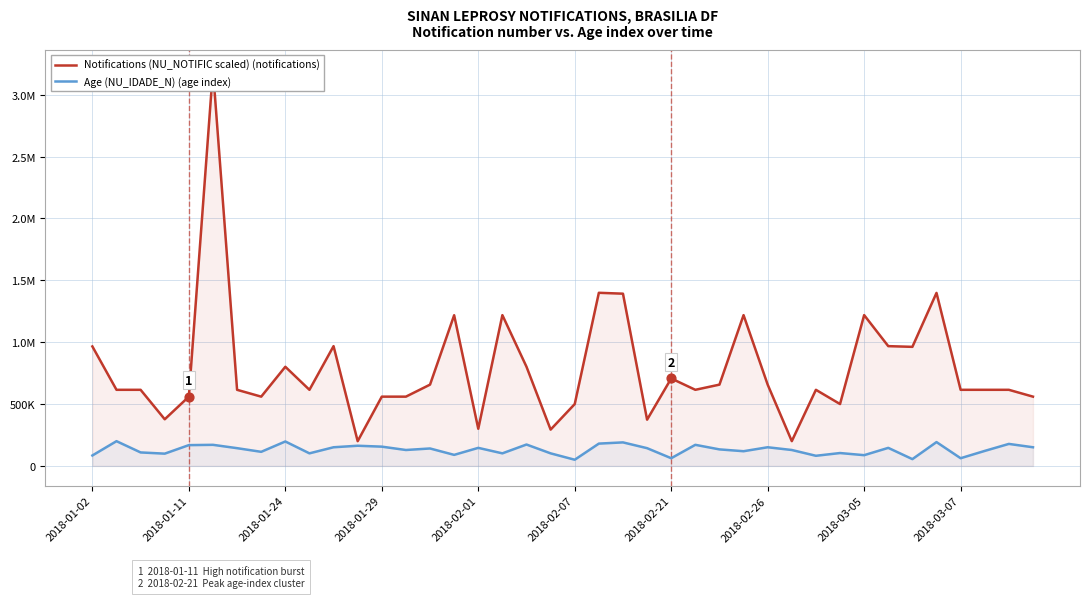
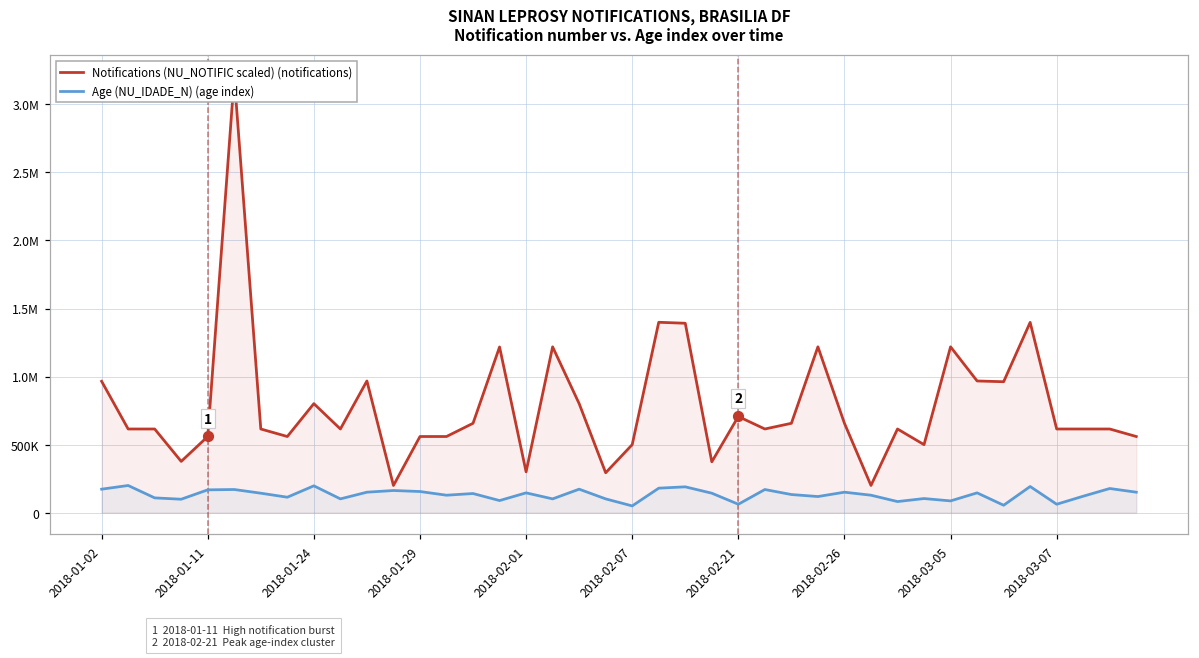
  {
    "Age (NU_IDADE_N) (age index)": {
-     "2018-01-02": 80000,
+     "2018-01-02": 170000,
      "2018-02-07": 50000,
      "2018-02-26": 150000
    }
  }
